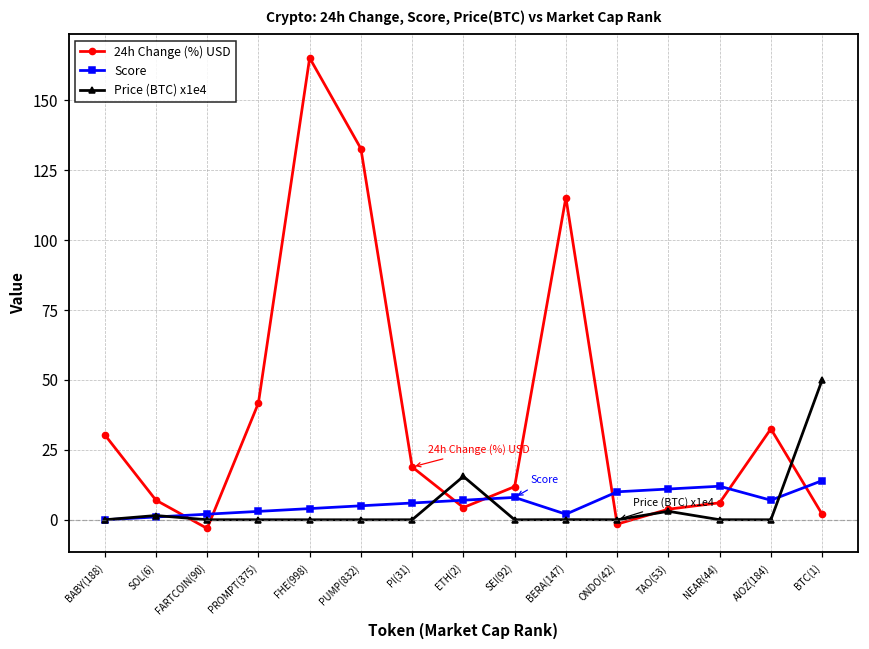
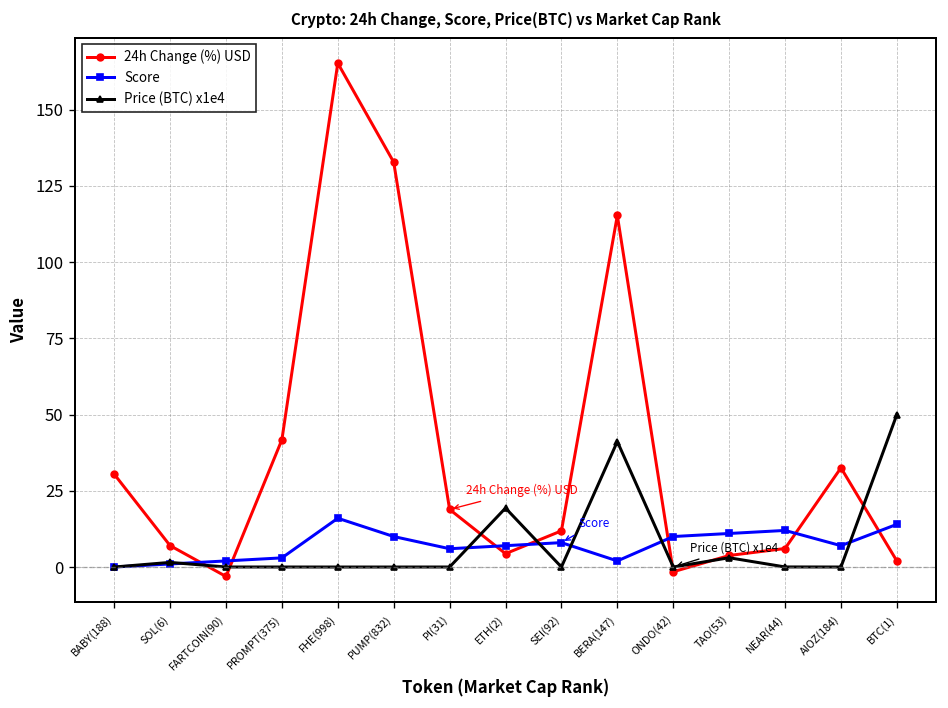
  {
    "24h Change (%) USD": {
      "BABY(188)": 30,
      "SOL(6)": 7,
      "FARTCOIN(90)": -3,
      "PROMPT(375)": 42,
      "FHE(998)": 165,
      "PUMP(832)": 133,
      "PI(31)": 19,
      "ETH(2)": 4,
      "SEI(92)": 12,
      "BERA(147)": 115,
      "ONDO(42)": -2,
      "NEAR(44)": 6,
      "AIOZ(184)": 33,
      "BTC(1)": 2
    },
    "Score": {
      "FARTCOIN(90)": 2,
      "PROMPT(375)": 3,
-     "FHE(998)": 4,
-     "PUMP(832)": 5,
+     "FHE(998)": 16,
+     "PUMP(832)": 10,
      "PI(31)": 6,
      "ETH(2)": 7,
      "SEI(92)": 8,
      "BERA(147)": 2,
      "ONDO(42)": 10,
      "TAO(53)": 11,
      "NEAR(44)": 12,
      "AIOZ(184)": 7,
      "BTC(1)": 14
    },
    "Price (BTC) x1e4": {
      "FARTCOIN(90)": 0,
      "PROMPT(375)": 0,
      "FHE(998)": 0,
      "PUMP(832)": 0,
      "PI(31)": 0,
-     "ETH(2)": 16,
+     "ETH(2)": 19,
      "SEI(92)": 0,
-     "BERA(147)": 0,
+     "BERA(147)": 41,
      "ONDO(42)": 0,
      "NEAR(44)": 0,
      "AIOZ(184)": 0,
      "BTC(1)": 50
    }
  }
